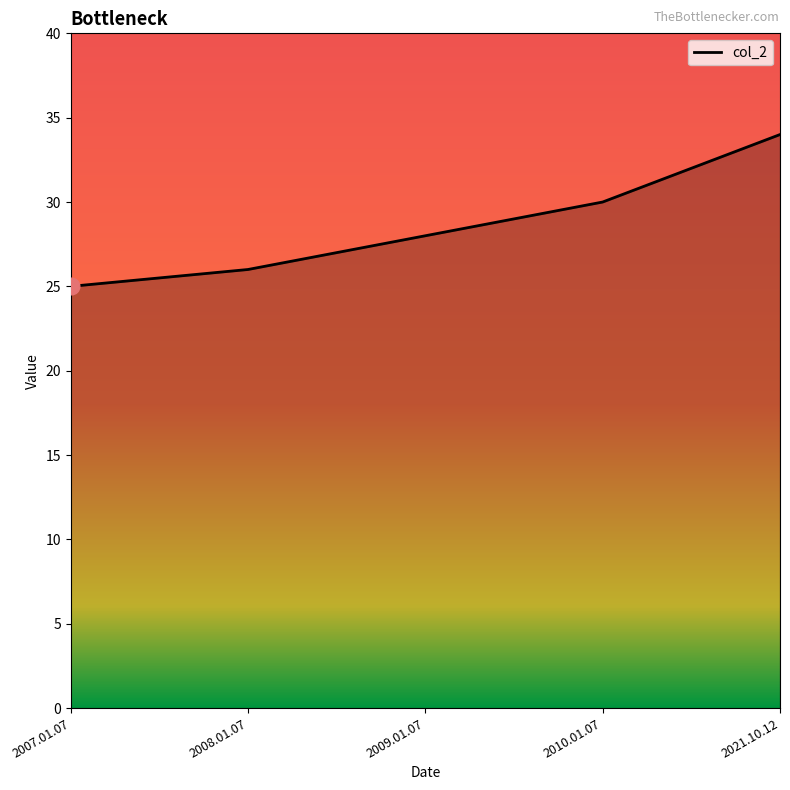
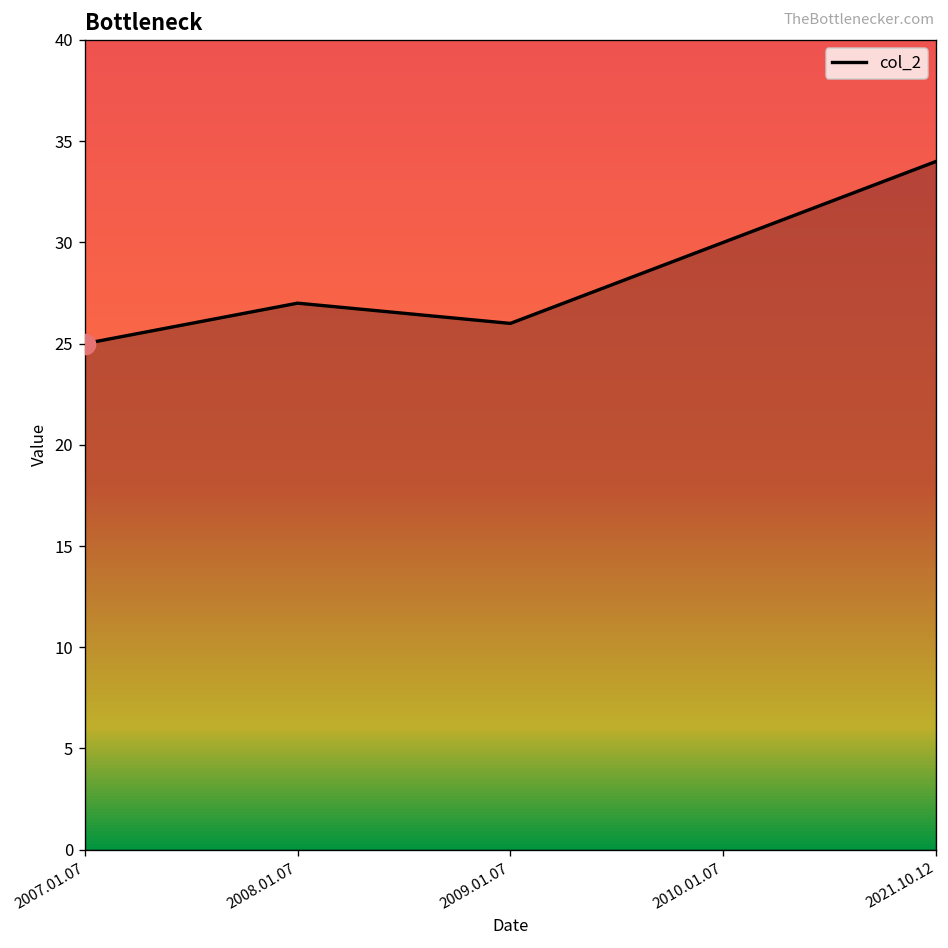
  {
    "col_2": {
-     "2008.01.07": 26,
-     "2009.01.07": 28,
+     "2008.01.07": 27,
+     "2009.01.07": 26,
      "2010.01.07": 30,
      "2021.10.12": 34
    }
  }
